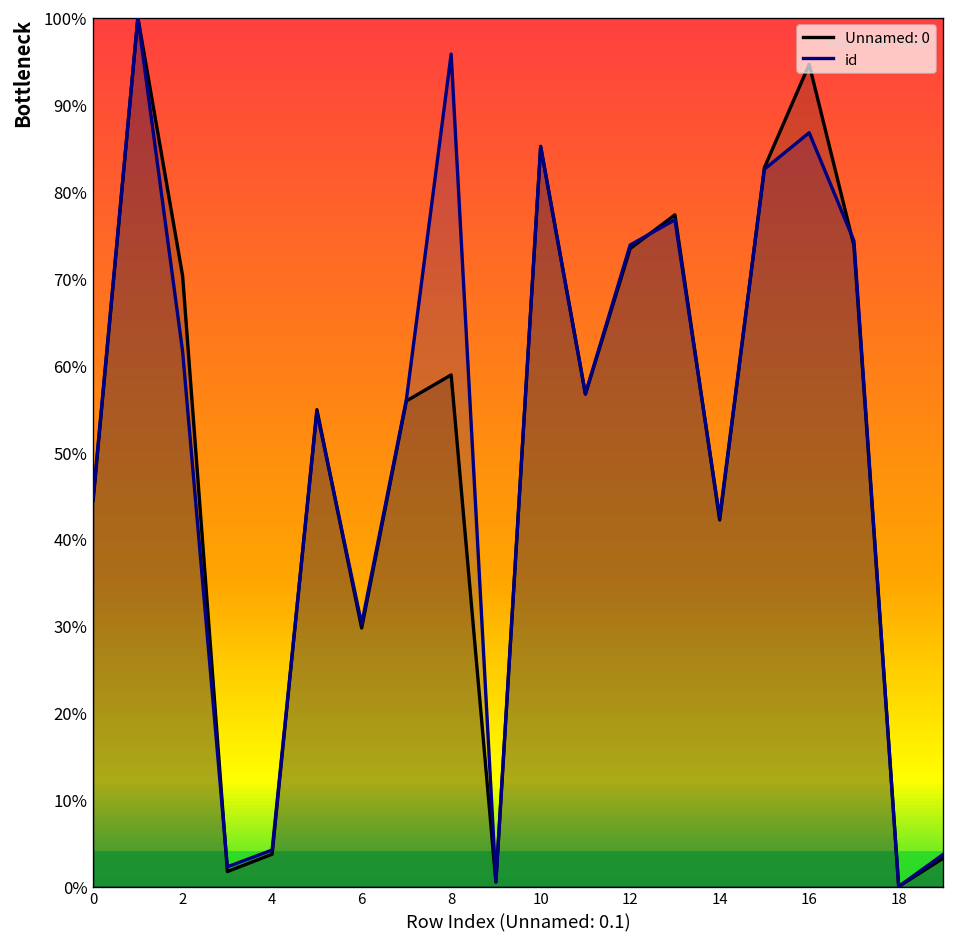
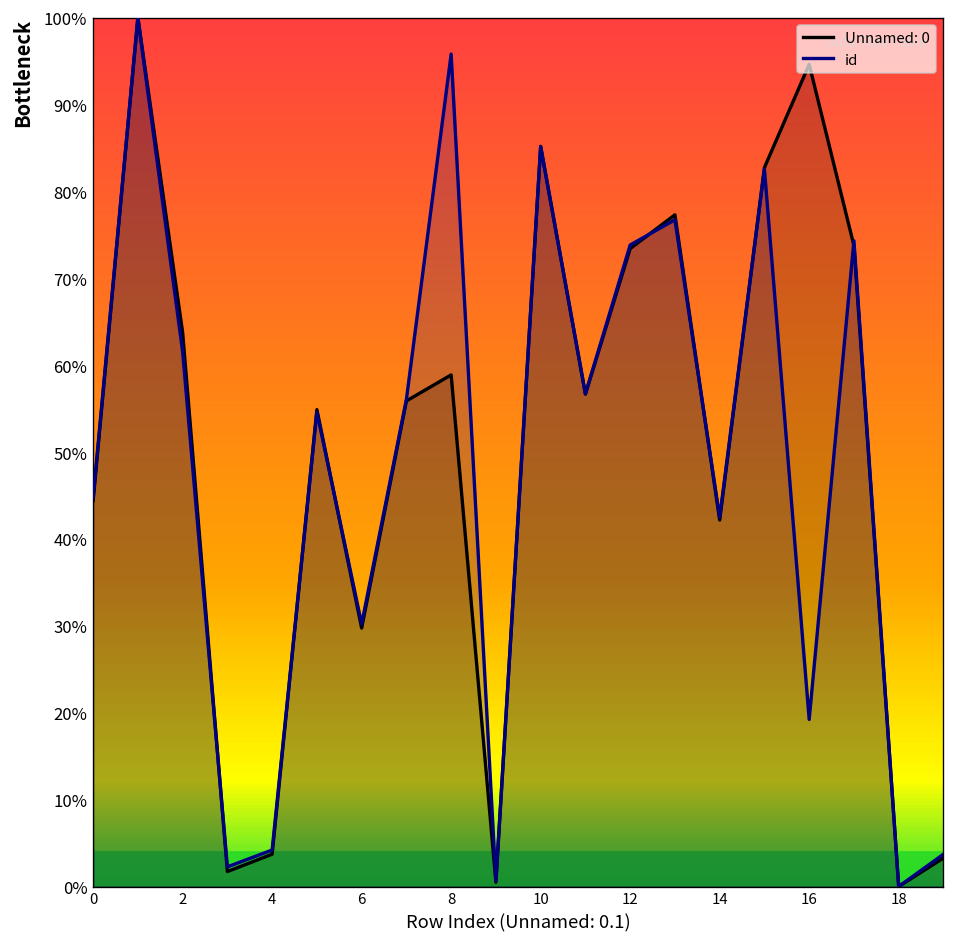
  {
    "Unnamed: 0": {
-     "2": "70%",
+     "2": "64%",
      "6": "30%",
      "8": "59%",
      "12": "73%"
    },
    "id": {
      "2": "62%",
      "4": "4%",
      "6": "30%",
      "8": "96%",
      "12": "74%",
-     "16": "87%"
+     "16": "19%"
    }
  }
